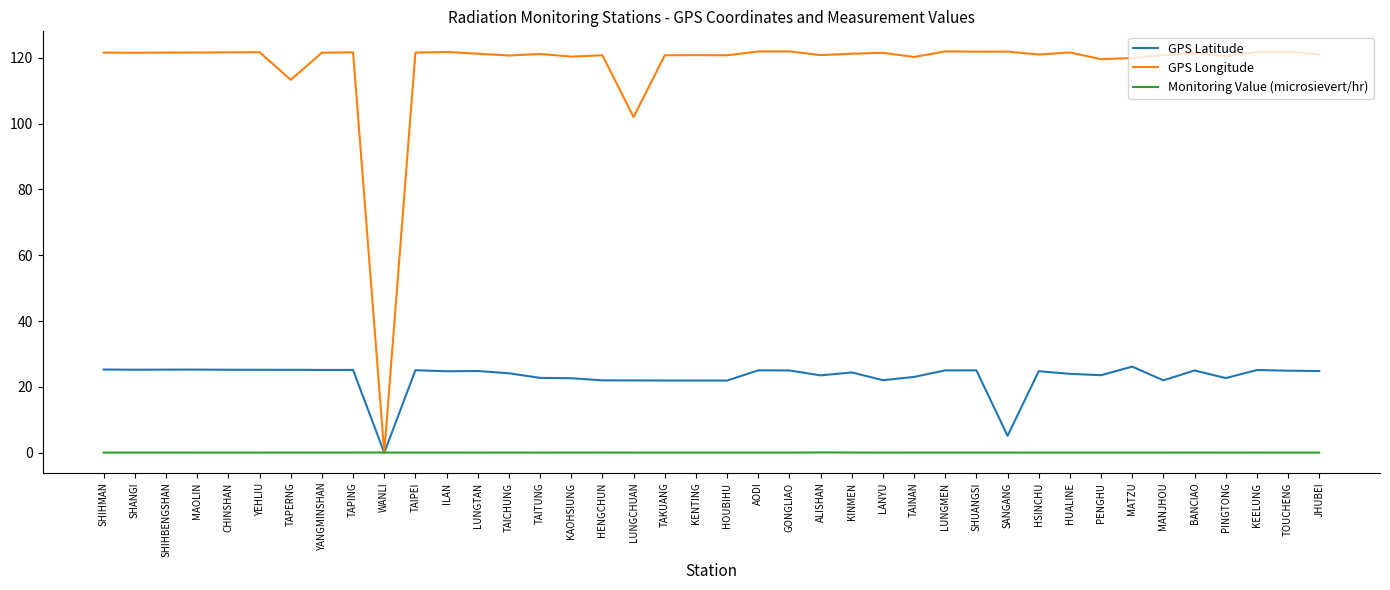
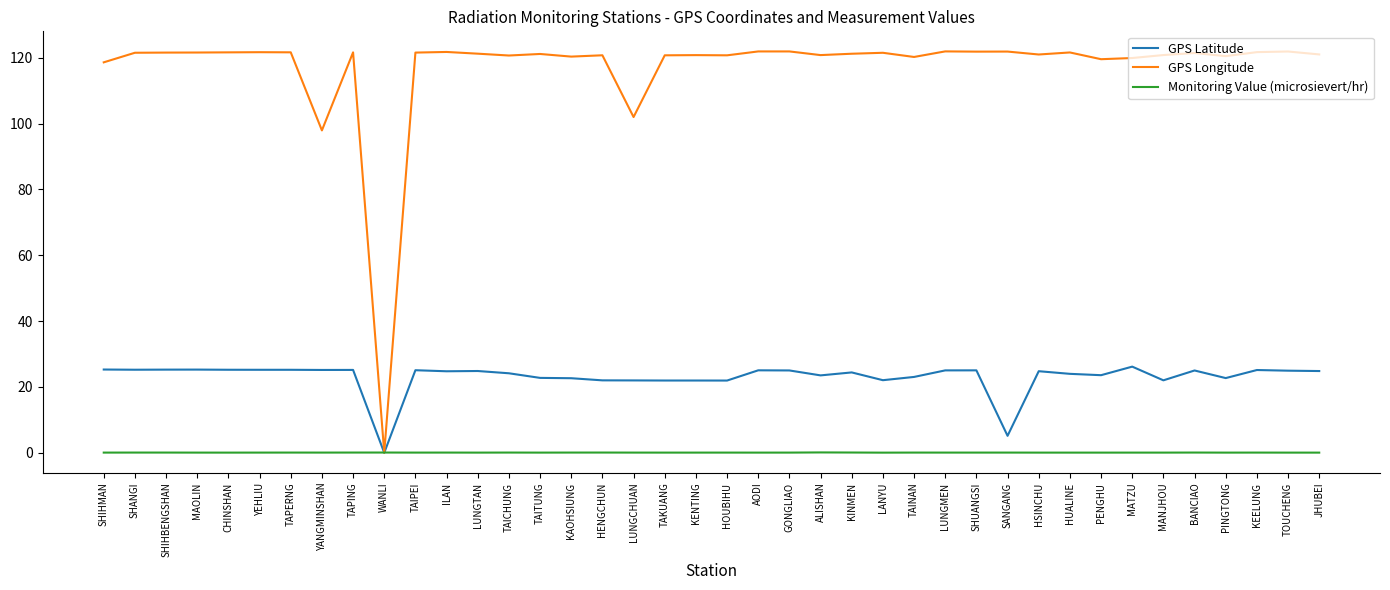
  {
    "GPS Latitude": {
      "SHIHMAN": 25,
      "SHANGI": 25,
      "SHIHBENGSHAN": 25,
      "MAOLIN": 25,
      "CHINSHAN": 25,
      "YEHLIU": 25,
      "TAPERNG": 25,
      "YANGMINSHAN": 25,
      "TAPING": 25,
      "TAIPEI": 25,
      "ILAN": 25,
      "LUNGTAN": 25,
      "TAICHUNG": 24,
      "TAITUNG": 23,
      "KAOHSIUNG": 23,
      "HENGCHUN": 22,
      "LUNGCHUAN": 22,
      "TAKUANG": 22,
      "KENTING": 22,
      "HOUBIHU": 22,
      "AODI": 25,
      "GONGLIAO": 25,
      "ALISHAN": 24,
      "KINMEN": 24,
      "LANYU": 22,
      "TAINAN": 23,
      "LUNGMEN": 25,
      "SHUANGSI": 25,
      "SANGANG": 5,
      "HSINCHU": 25,
      "HUALINE": 24,
      "PENGHU": 24,
      "MATZU": 26,
      "MANJHOU": 22,
      "BANCIAO": 25,
      "PINGTONG": 23,
      "KEELUNG": 25,
      "TOUCHENG": 25,
      "JHUBEI": 25
    },
    "GPS Longitude": {
-     "SHIHMAN": 122,
+     "SHIHMAN": 119,
      "SHANGI": 122,
      "SHIHBENGSHAN": 122,
      "MAOLIN": 122,
      "CHINSHAN": 122,
      "YEHLIU": 122,
-     "TAPERNG": 113,
-     "YANGMINSHAN": 122,
+     "TAPERNG": 122,
+     "YANGMINSHAN": 98,
      "TAPING": 122,
      "TAIPEI": 122,
      "ILAN": 122,
      "LUNGTAN": 121,
      "TAICHUNG": 121,
      "TAITUNG": 121,
      "KAOHSIUNG": 120,
      "HENGCHUN": 121,
      "LUNGCHUAN": 102,
      "TAKUANG": 121,
      "KENTING": 121,
      "HOUBIHU": 121,
      "AODI": 122,
      "GONGLIAO": 122,
      "ALISHAN": 121,
      "KINMEN": 121,
      "LANYU": 122,
      "TAINAN": 120,
      "LUNGMEN": 122,
      "SHUANGSI": 122,
      "SANGANG": 122,
      "HSINCHU": 121,
      "HUALINE": 122,
      "PENGHU": 120
    },
    "Monitoring Value (microsievert/hr)": {
      "SHIHMAN": 0,
      "SHANGI": 0,
      "SHIHBENGSHAN": 0,
      "MAOLIN": 0,
      "CHINSHAN": 0,
      "YEHLIU": 0,
      "TAPERNG": 0,
      "YANGMINSHAN": 0,
      "TAPING": 0,
      "TAIPEI": 0,
      "ILAN": 0,
      "LUNGTAN": 0,
      "TAICHUNG": 0,
      "TAITUNG": 0,
      "KAOHSIUNG": 0,
      "HENGCHUN": 0,
      "LUNGCHUAN": 0,
      "TAKUANG": 0,
      "KENTING": 0,
      "HOUBIHU": 0,
      "AODI": 0,
      "GONGLIAO": 0,
      "ALISHAN": 0,
      "KINMEN": 0,
      "LANYU": 0,
      "TAINAN": 0,
      "LUNGMEN": 0,
      "SHUANGSI": 0,
      "SANGANG": 0,
      "HSINCHU": 0,
      "HUALINE": 0,
      "PENGHU": 0,
      "MATZU": 0,
      "MANJHOU": 0,
      "BANCIAO": 0,
      "PINGTONG": 0,
      "KEELUNG": 0,
      "TOUCHENG": 0,
      "JHUBEI": 0
    }
  }
